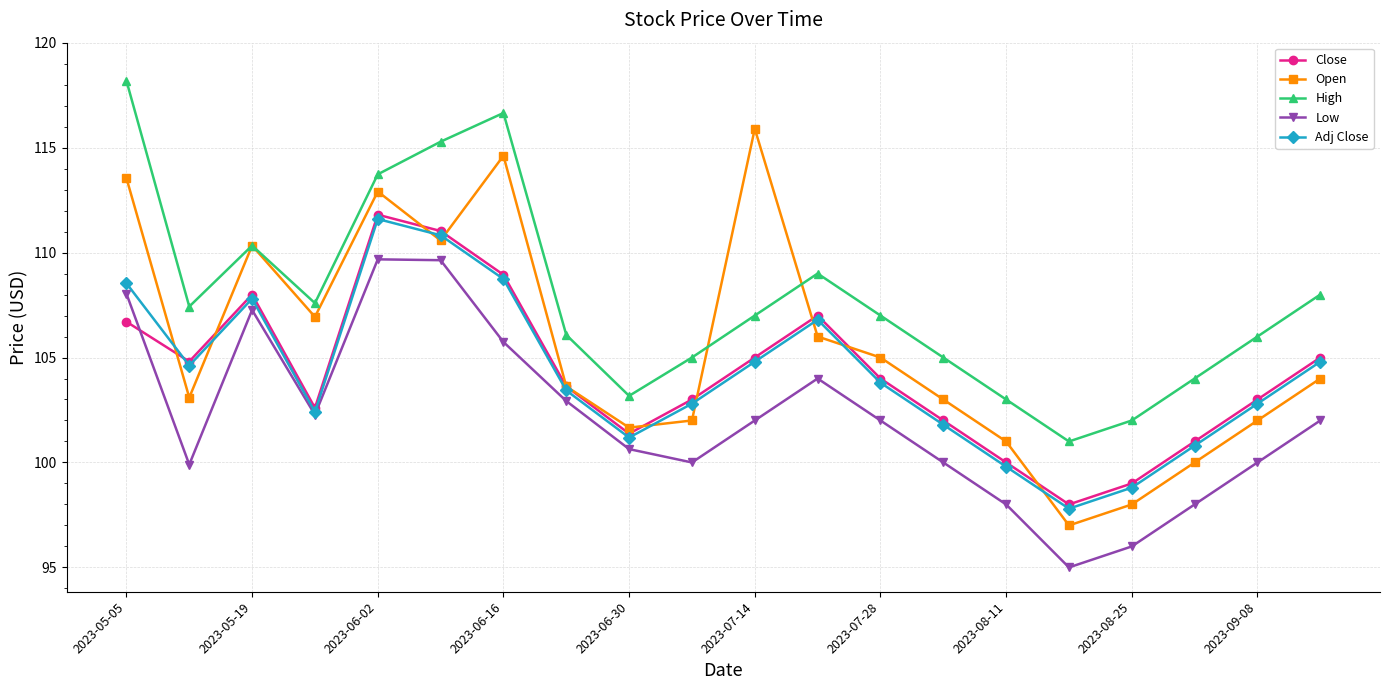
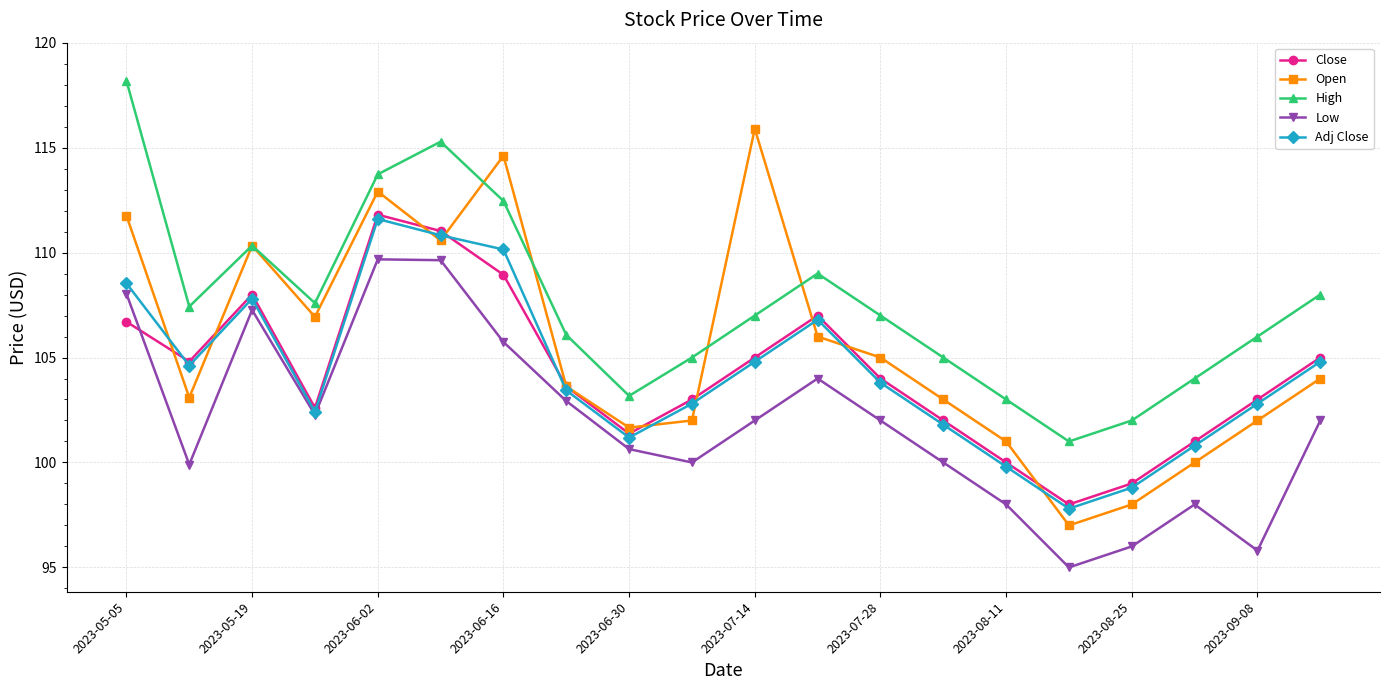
  {
    "Close": {
      "2023-05-05": 106.7,
      "2023-05-19": 108.0,
      "2023-06-02": 111.8,
      "2023-06-16": 108.9,
      "2023-06-30": 101.4,
      "2023-07-14": 105.0,
      "2023-07-28": 104.0,
      "2023-08-11": 100.0,
      "2023-08-25": 99.0,
      "2023-09-08": 103.0
    },
    "Open": {
-     "2023-05-05": 113.5,
+     "2023-05-05": 111.8,
      "2023-06-02": 112.9,
      "2023-06-16": 114.6,
      "2023-06-30": 101.7,
      "2023-07-14": 115.9,
      "2023-07-28": 105.0,
      "2023-08-11": 101.0,
      "2023-08-25": 98.0,
      "2023-09-08": 102.0
    },
    "High": {
      "2023-05-05": 118.2,
      "2023-06-02": 113.7,
-     "2023-06-16": 116.7,
+     "2023-06-16": 112.5,
      "2023-06-30": 103.2,
      "2023-07-14": 107.0,
      "2023-07-28": 107.0,
      "2023-08-11": 103.0,
      "2023-08-25": 102.0,
      "2023-09-08": 106.0
    },
    "Low": {
      "2023-05-05": 108.0,
      "2023-05-19": 107.3,
      "2023-06-02": 109.7,
      "2023-06-16": 105.7,
      "2023-06-30": 100.6,
      "2023-07-14": 102.0,
      "2023-07-28": 102.0,
      "2023-08-11": 98.0,
      "2023-08-25": 96.0,
-     "2023-09-08": 100.0
+     "2023-09-08": 95.8
    },
    "Adj Close": {
      "2023-05-05": 108.5,
      "2023-05-19": 107.8,
      "2023-06-02": 111.6,
-     "2023-06-16": 108.7,
+     "2023-06-16": 110.1,
      "2023-06-30": 101.2,
      "2023-07-14": 104.8,
      "2023-07-28": 103.8,
      "2023-08-11": 99.8,
      "2023-08-25": 98.8,
      "2023-09-08": 102.8
    }
  }
